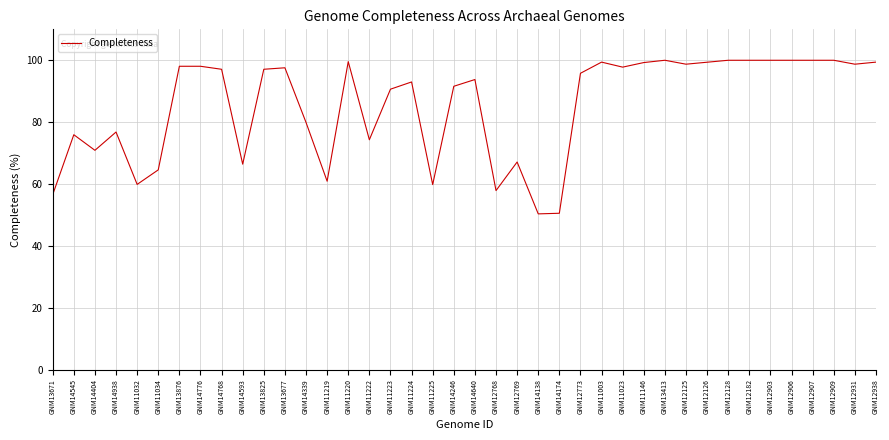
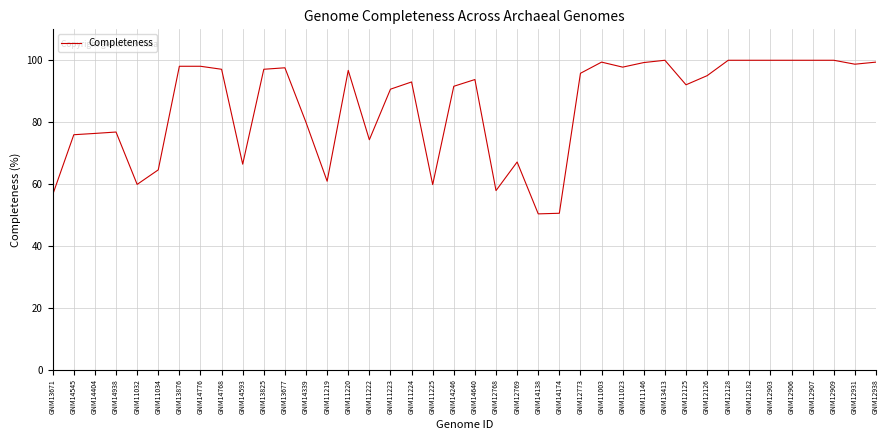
  {
    "GNM13671": 57,
    "GNM14545": 76,
-   "GNM14404": 71,
+   "GNM14404": 76,
    "GNM14938": 77,
    "GNM11032": 60,
    "GNM11034": 65,
    "GNM13876": 98,
    "GNM14776": 98,
    "GNM14768": 97,
    "GNM14593": 66,
    "GNM13825": 97,
    "GNM13677": 98,
    "GNM14339": 80,
    "GNM11219": 61,
-   "GNM11220": 100,
+   "GNM11220": 97,
    "GNM11222": 74,
    "GNM11223": 91,
    "GNM11224": 93,
    "GNM11225": 60,
    "GNM14246": 92,
    "GNM14640": 94,
    "GNM12768": 58,
    "GNM12769": 67,
    "GNM14138": 50,
    "GNM14174": 51,
    "GNM12773": 96,
    "GNM11003": 99,
    "GNM11023": 98,
    "GNM11146": 99,
    "GNM13413": 100,
-   "GNM12125": 99,
-   "GNM12126": 99,
+   "GNM12125": 92,
+   "GNM12126": 95,
    "GNM12128": 100,
    "GNM12182": 100,
    "GNM12903": 100,
    "GNM12906": 100,
    "GNM12907": 100,
    "GNM12909": 100,
    "GNM12931": 99,
    "GNM12938": 99
  }
